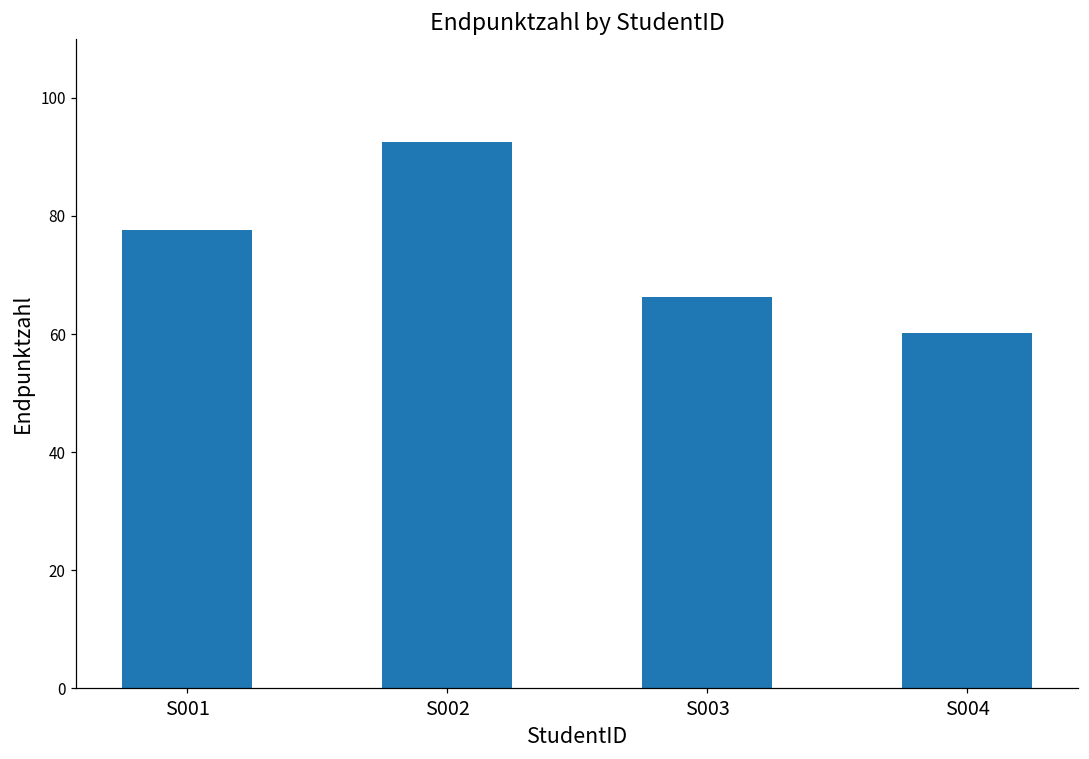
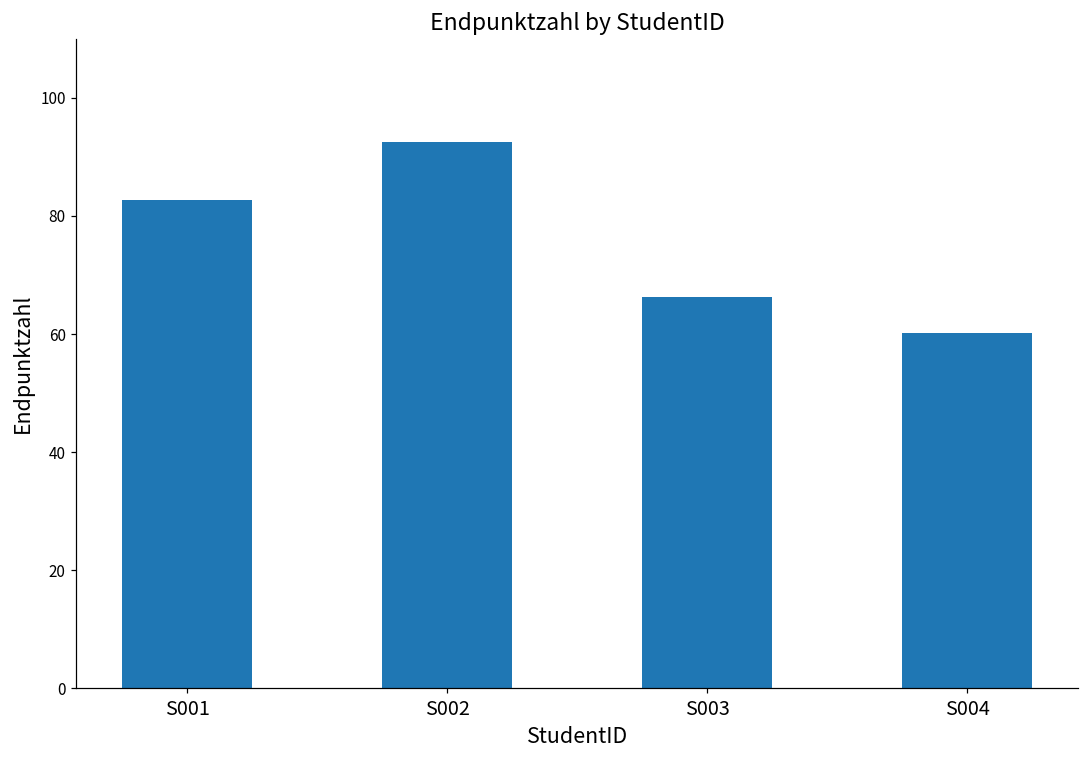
  {
-   "S001": 78,
+   "S001": 83,
    "S002": 93,
    "S003": 66,
    "S004": 60
  }
